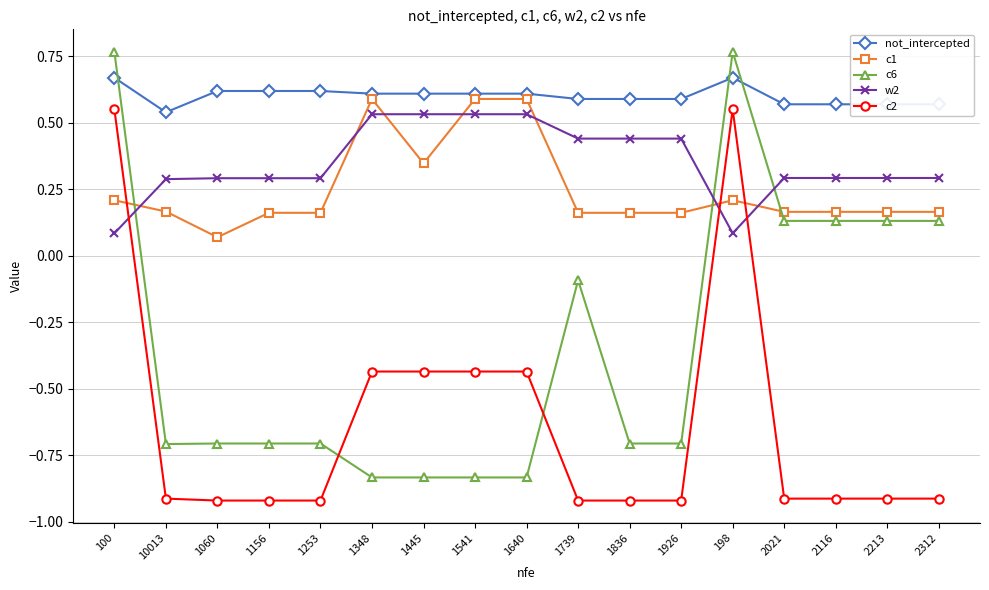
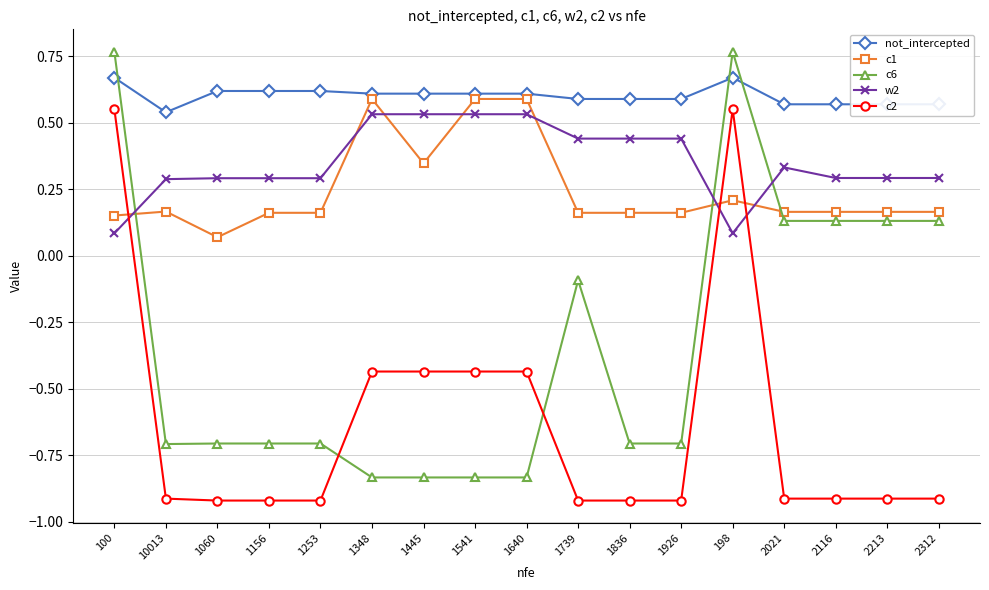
  {
    "not_intercepted": {
      "100": 0.67,
      "10013": 0.54,
      "1060": 0.62,
      "1156": 0.62,
      "1253": 0.62,
      "1348": 0.61,
      "1445": 0.61,
      "1541": 0.61,
      "1640": 0.61,
      "1739": 0.59,
      "1836": 0.59,
      "1926": 0.59,
      "198": 0.67,
      "2021": 0.57,
      "2116": 0.57
    },
    "c1": {
-     "100": 0.21,
+     "100": 0.15,
      "10013": 0.17,
      "1060": 0.07,
      "1156": 0.16,
      "1253": 0.16,
      "1348": 0.59,
      "1445": 0.35,
      "1541": 0.59,
      "1640": 0.59,
      "1739": 0.16,
      "1836": 0.16,
      "1926": 0.16,
      "198": 0.21,
      "2021": 0.17,
      "2116": 0.17,
      "2213": 0.17,
      "2312": 0.17
    },
    "c6": {
      "100": 0.77,
      "10013": -0.71,
      "1060": -0.71,
      "1156": -0.71,
      "1253": -0.71,
      "1348": -0.83,
      "1445": -0.83,
      "1541": -0.83,
      "1640": -0.83,
      "1739": -0.09,
      "1836": -0.71,
      "1926": -0.71,
      "198": 0.77,
      "2021": 0.13,
      "2116": 0.13,
      "2213": 0.13,
      "2312": 0.13
    },
    "w2": {
      "100": 0.08,
      "10013": 0.29,
      "1060": 0.29,
      "1156": 0.29,
      "1253": 0.29,
      "1348": 0.53,
      "1445": 0.53,
      "1541": 0.53,
      "1640": 0.53,
      "1739": 0.44,
      "1836": 0.44,
      "1926": 0.44,
      "198": 0.08,
-     "2021": 0.29,
+     "2021": 0.33,
      "2116": 0.29,
      "2213": 0.29,
      "2312": 0.29
    },
    "c2": {
      "100": 0.55,
      "10013": -0.91,
      "1060": -0.92,
      "1156": -0.92,
      "1253": -0.92,
      "1348": -0.43,
      "1445": -0.43,
      "1541": -0.43,
      "1640": -0.43,
      "1739": -0.92,
      "1836": -0.92,
      "1926": -0.92,
      "198": 0.55,
      "2021": -0.91,
      "2116": -0.91,
      "2213": -0.91,
      "2312": -0.91
    }
  }
